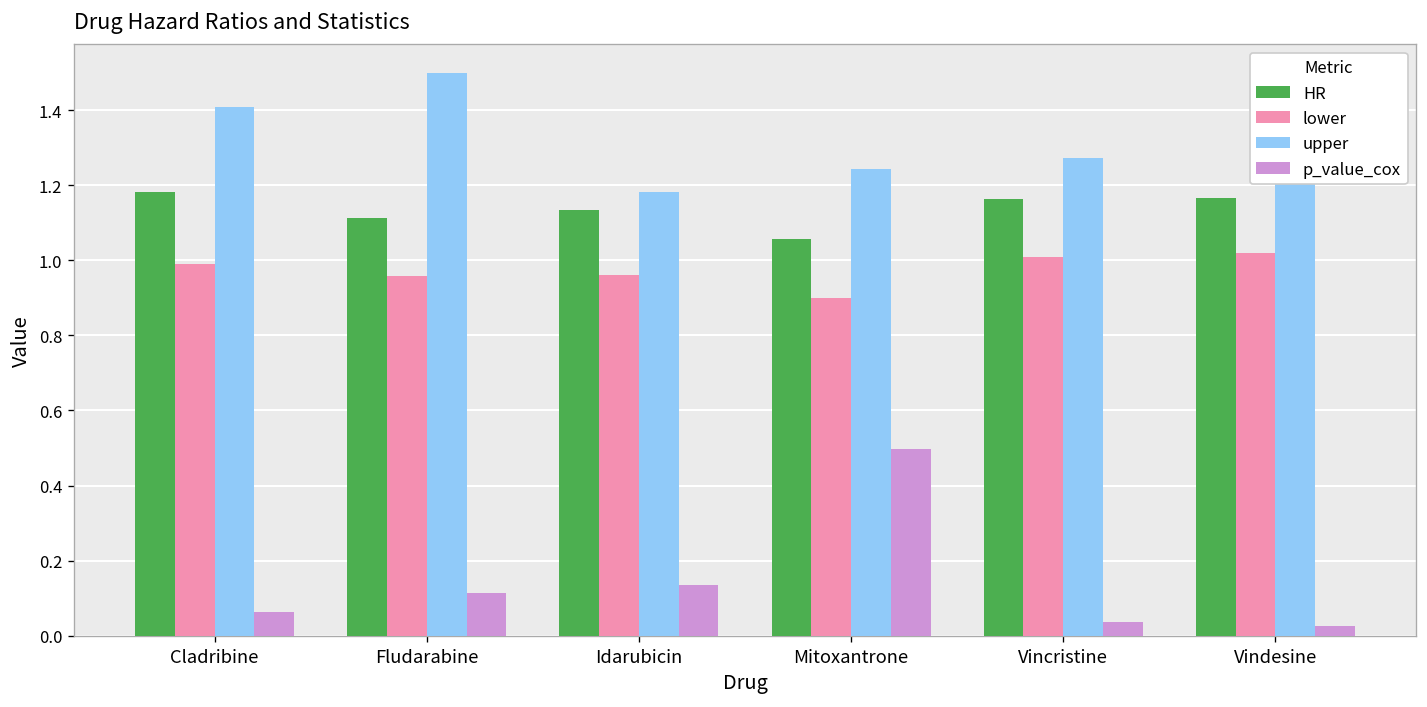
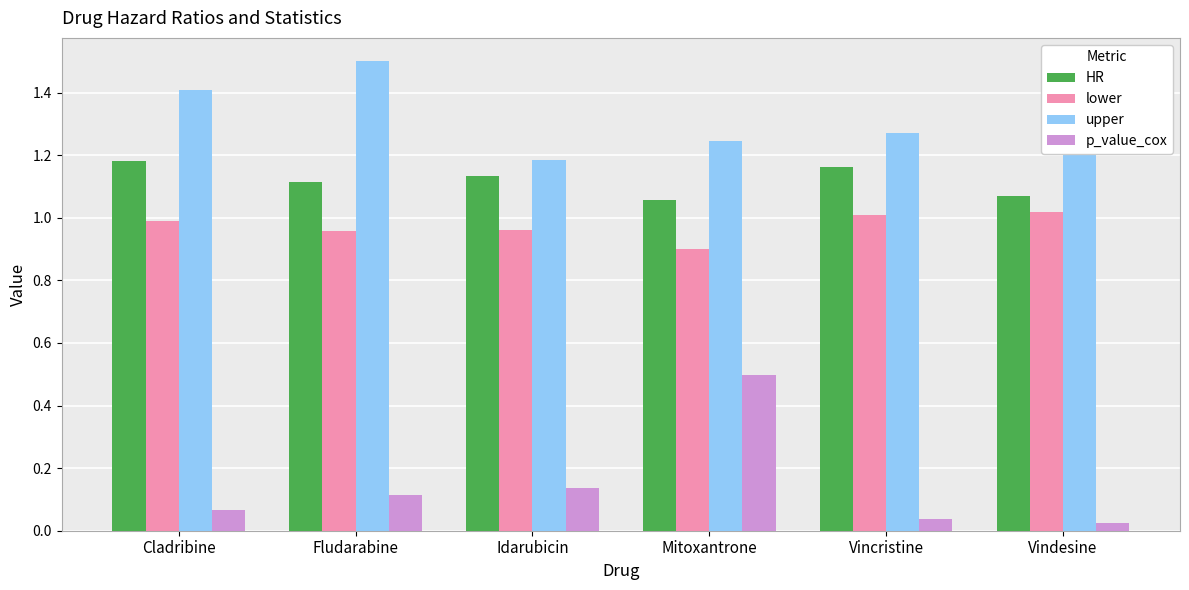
  {
    "HR": {
      "Cladribine": 1.18,
      "Fludarabine": 1.11,
      "Idarubicin": 1.13,
      "Mitoxantrone": 1.06,
      "Vincristine": 1.16,
-     "Vindesine": 1.17
+     "Vindesine": 1.07
    },
    "upper": {
      "Cladribine": 1.41,
      "Fludarabine": 1.50,
      "Idarubicin": 1.18,
      "Mitoxantrone": 1.24,
      "Vincristine": 1.27
    }
  }
